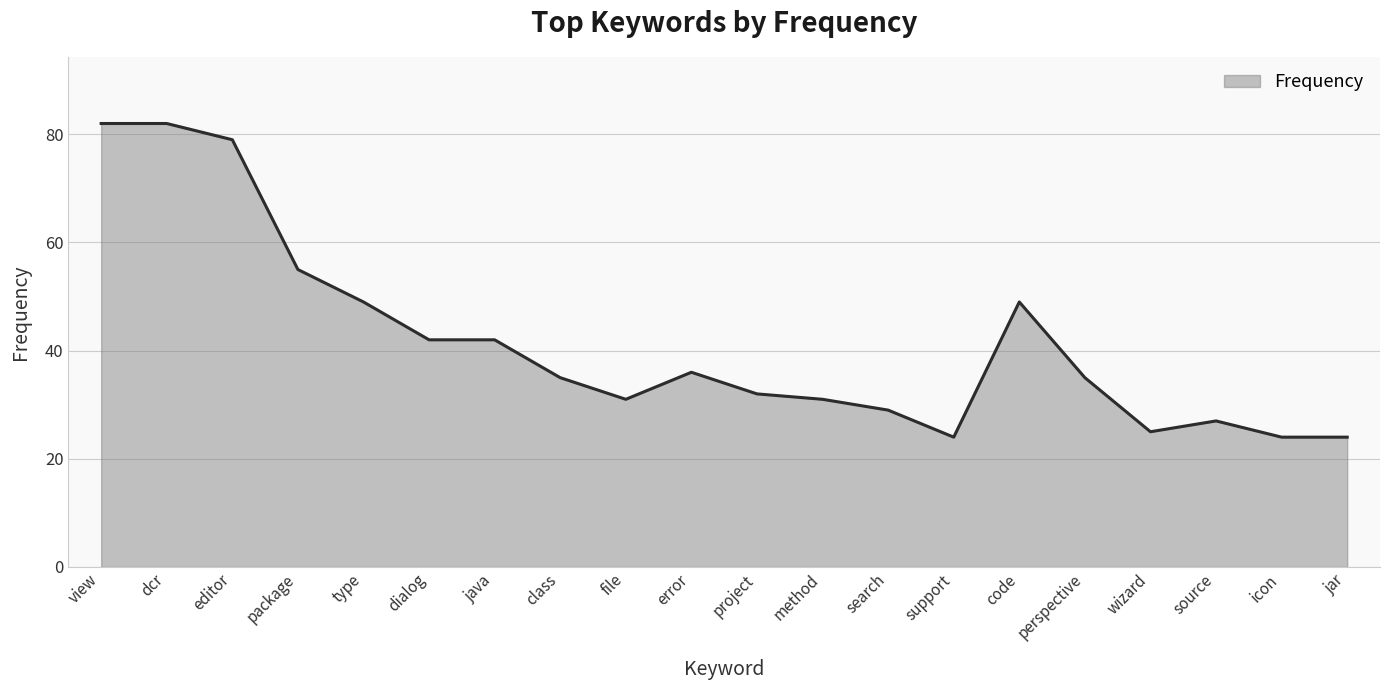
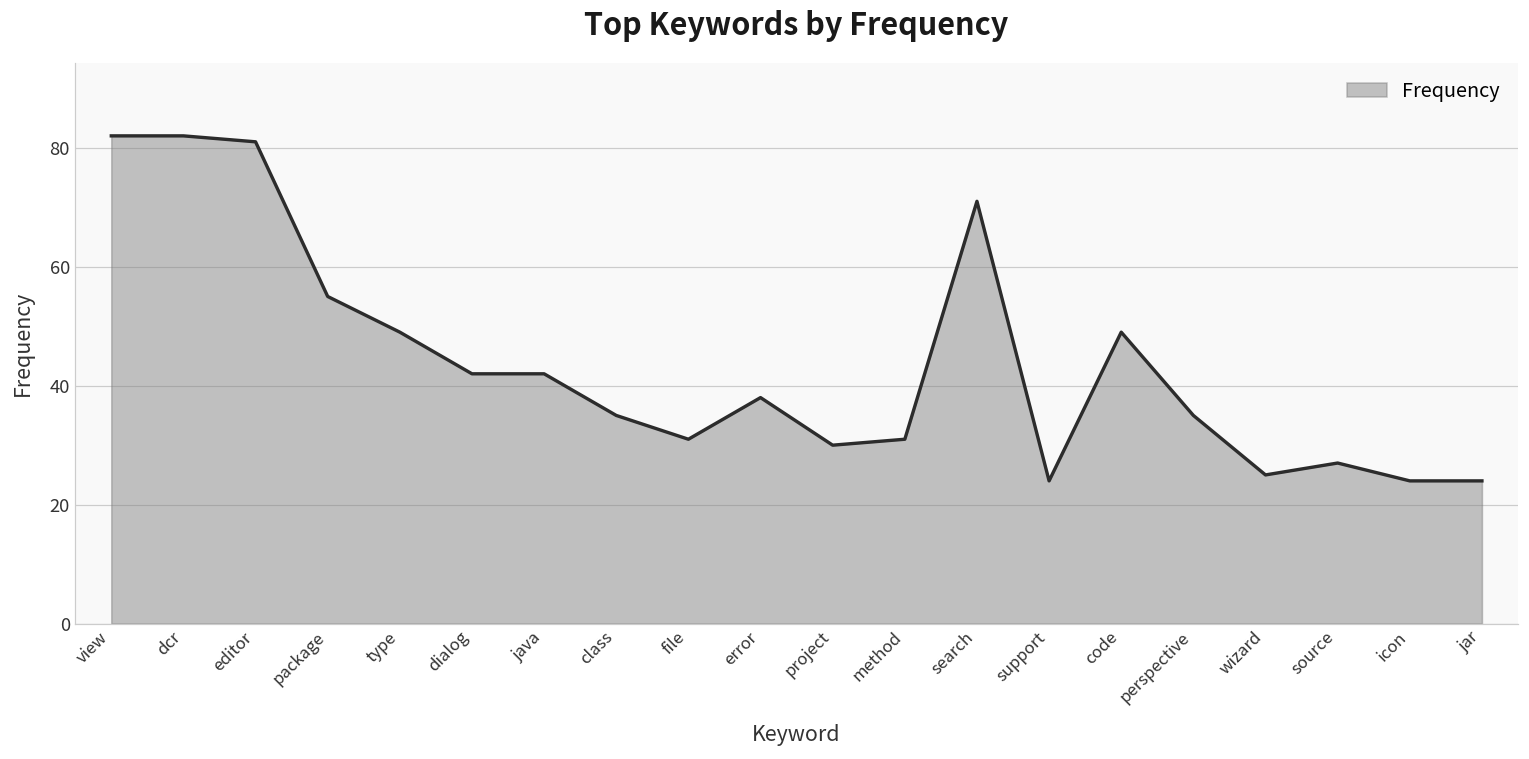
  {
    "view": 82,
    "dcr": 82,
-   "editor": 79,
+   "editor": 81,
    "package": 55,
    "type": 49,
    "dialog": 42,
    "java": 42,
    "class": 35,
    "file": 31,
-   "error": 36,
-   "project": 32,
+   "error": 38,
+   "project": 30,
    "method": 31,
-   "search": 29,
+   "search": 71,
    "support": 24,
    "code": 49,
    "perspective": 35,
    "wizard": 25,
    "source": 27,
    "icon": 24,
    "jar": 24
  }
